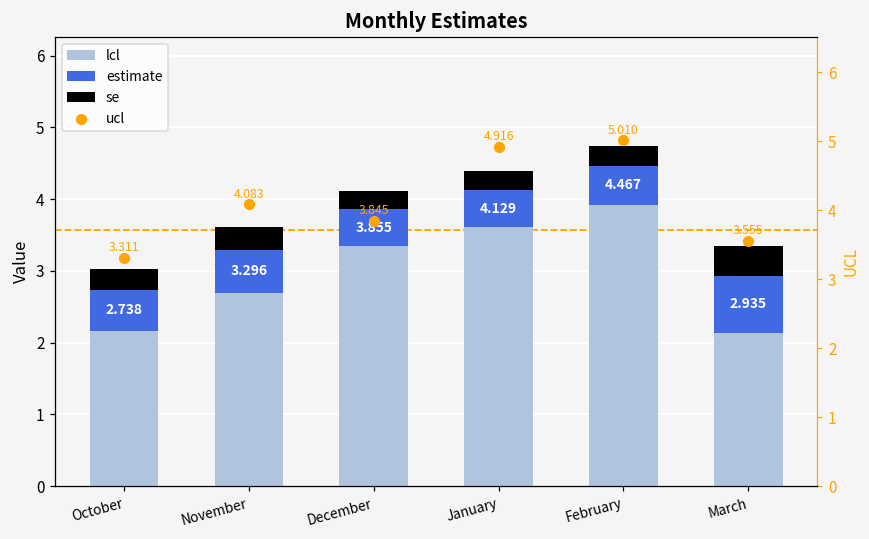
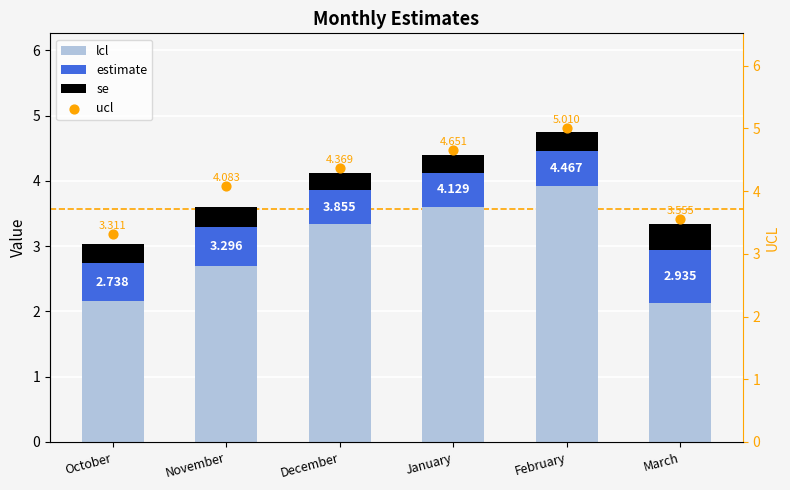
  {
    "ucl": {
-     "December": 3.845,
-     "January": 4.916
+     "December": 4.369,
+     "January": 4.651
    }
  }
